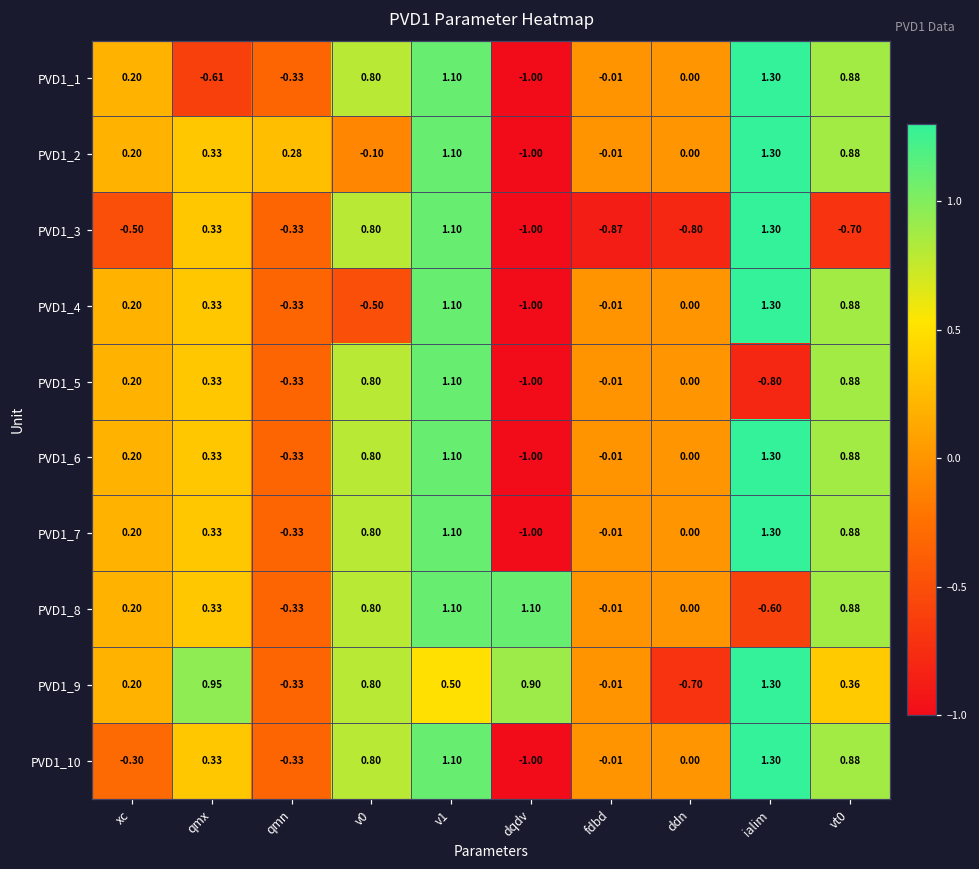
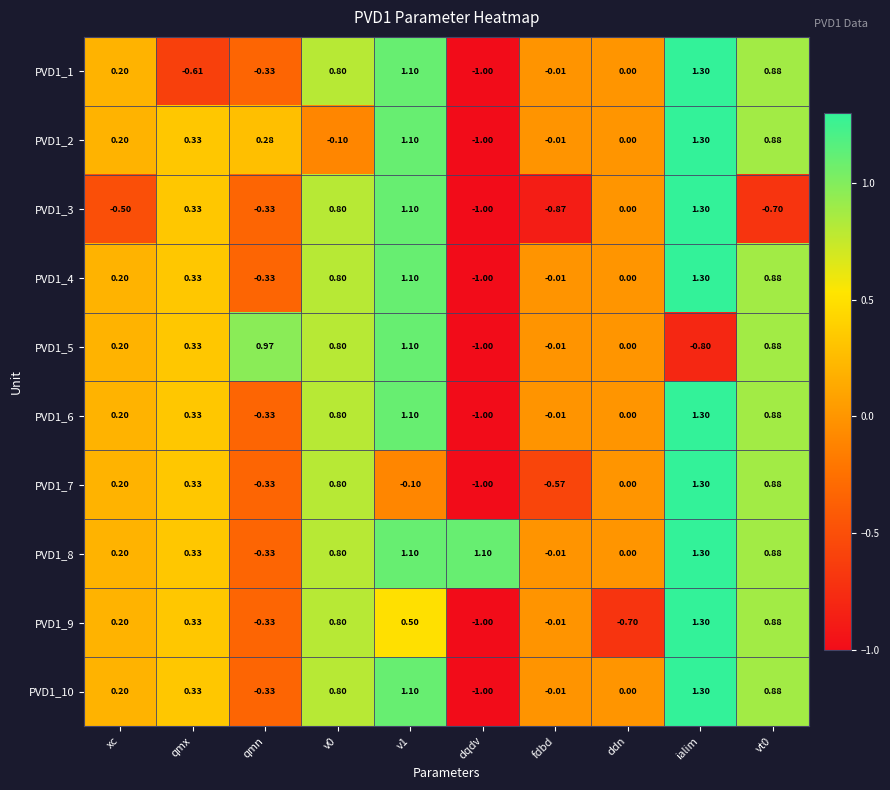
  {
    "PVD1_1": {
      "xc": 0.20,
      "qmx": -0.61,
      "qmn": -0.33,
      "v0": 0.80,
      "v1": 1.10,
      "dqdv": -1.00,
      "fdbd": -0.01,
      "ddn": 0.00,
      "ialim": 1.30,
      "vt0": 0.88
    },
    "PVD1_2": {
      "xc": 0.20,
      "qmx": 0.33,
      "qmn": 0.28,
      "v0": -0.10,
      "v1": 1.10,
      "dqdv": -1.00,
      "fdbd": -0.01,
      "ddn": 0.00,
      "ialim": 1.30,
      "vt0": 0.88
    },
    "PVD1_3": {
      "xc": -0.50,
      "qmx": 0.33,
      "qmn": -0.33,
      "v0": 0.80,
      "v1": 1.10,
      "dqdv": -1.00,
      "fdbd": -0.87,
-     "ddn": -0.80,
+     "ddn": 0.00,
      "ialim": 1.30,
      "vt0": -0.70
    },
    "PVD1_4": {
      "xc": 0.20,
      "qmx": 0.33,
      "qmn": -0.33,
-     "v0": -0.50,
+     "v0": 0.80,
      "v1": 1.10,
      "dqdv": -1.00,
      "fdbd": -0.01,
      "ddn": 0.00,
      "ialim": 1.30,
      "vt0": 0.88
    },
    "PVD1_5": {
      "xc": 0.20,
      "qmx": 0.33,
-     "qmn": -0.33,
+     "qmn": 0.97,
      "v0": 0.80,
      "v1": 1.10,
      "dqdv": -1.00,
      "fdbd": -0.01,
      "ddn": 0.00,
      "ialim": -0.80,
      "vt0": 0.88
    },
    "PVD1_6": {
      "xc": 0.20,
      "qmx": 0.33,
      "qmn": -0.33,
      "v0": 0.80,
      "v1": 1.10,
      "dqdv": -1.00,
      "fdbd": -0.01,
      "ddn": 0.00,
      "ialim": 1.30,
      "vt0": 0.88
    },
    "PVD1_7": {
      "xc": 0.20,
      "qmx": 0.33,
      "qmn": -0.33,
      "v0": 0.80,
-     "v1": 1.10,
+     "v1": -0.10,
      "dqdv": -1.00,
-     "fdbd": -0.01,
+     "fdbd": -0.57,
      "ddn": 0.00,
      "ialim": 1.30,
      "vt0": 0.88
    },
    "PVD1_8": {
      "xc": 0.20,
      "qmx": 0.33,
      "qmn": -0.33,
      "v0": 0.80,
      "v1": 1.10,
      "dqdv": 1.10,
      "fdbd": -0.01,
      "ddn": 0.00,
-     "ialim": -0.60,
+     "ialim": 1.30,
      "vt0": 0.88
    },
    "PVD1_9": {
      "xc": 0.20,
-     "qmx": 0.95,
+     "qmx": 0.33,
      "qmn": -0.33,
      "v0": 0.80,
      "v1": 0.50,
-     "dqdv": 0.90,
+     "dqdv": -1.00,
      "fdbd": -0.01,
      "ddn": -0.70,
      "ialim": 1.30,
-     "vt0": 0.36
+     "vt0": 0.88
    },
    "PVD1_10": {
-     "xc": -0.30,
+     "xc": 0.20,
      "qmx": 0.33,
      "qmn": -0.33,
      "v0": 0.80,
      "v1": 1.10,
      "dqdv": -1.00,
      "fdbd": -0.01,
      "ddn": 0.00,
      "ialim": 1.30,
      "vt0": 0.88
    }
  }
